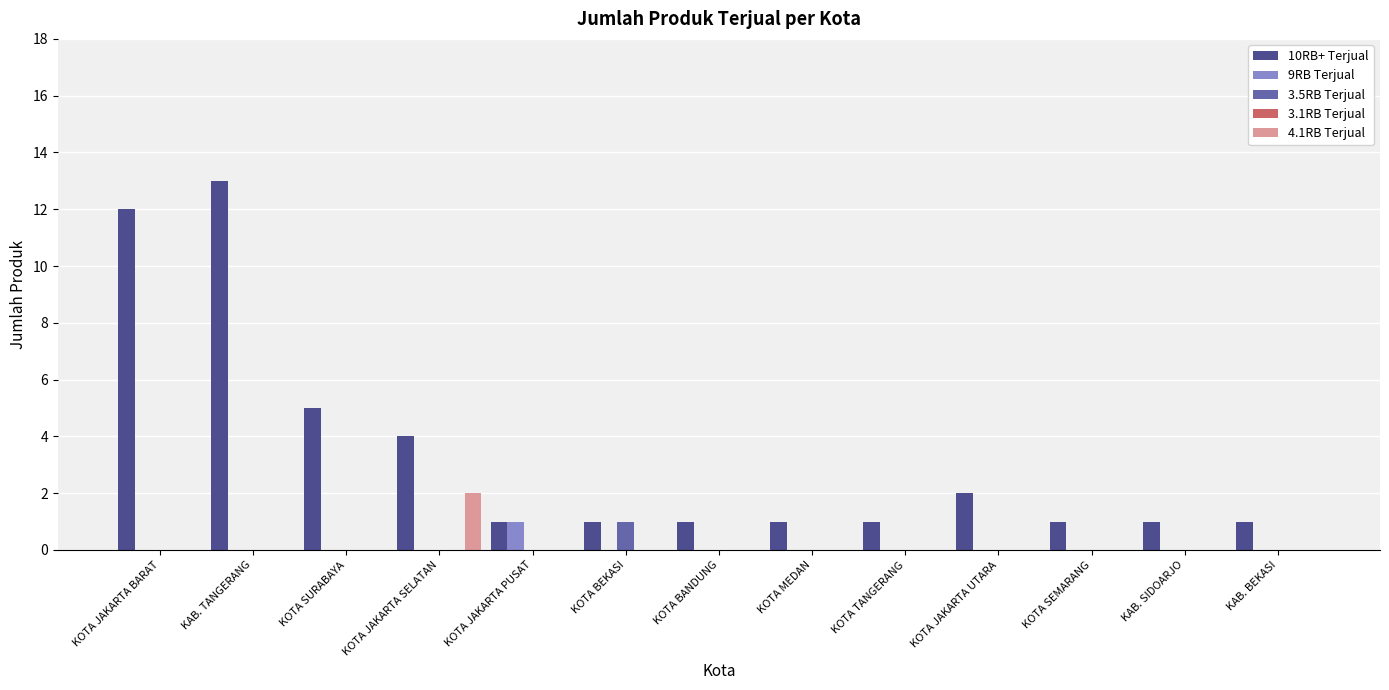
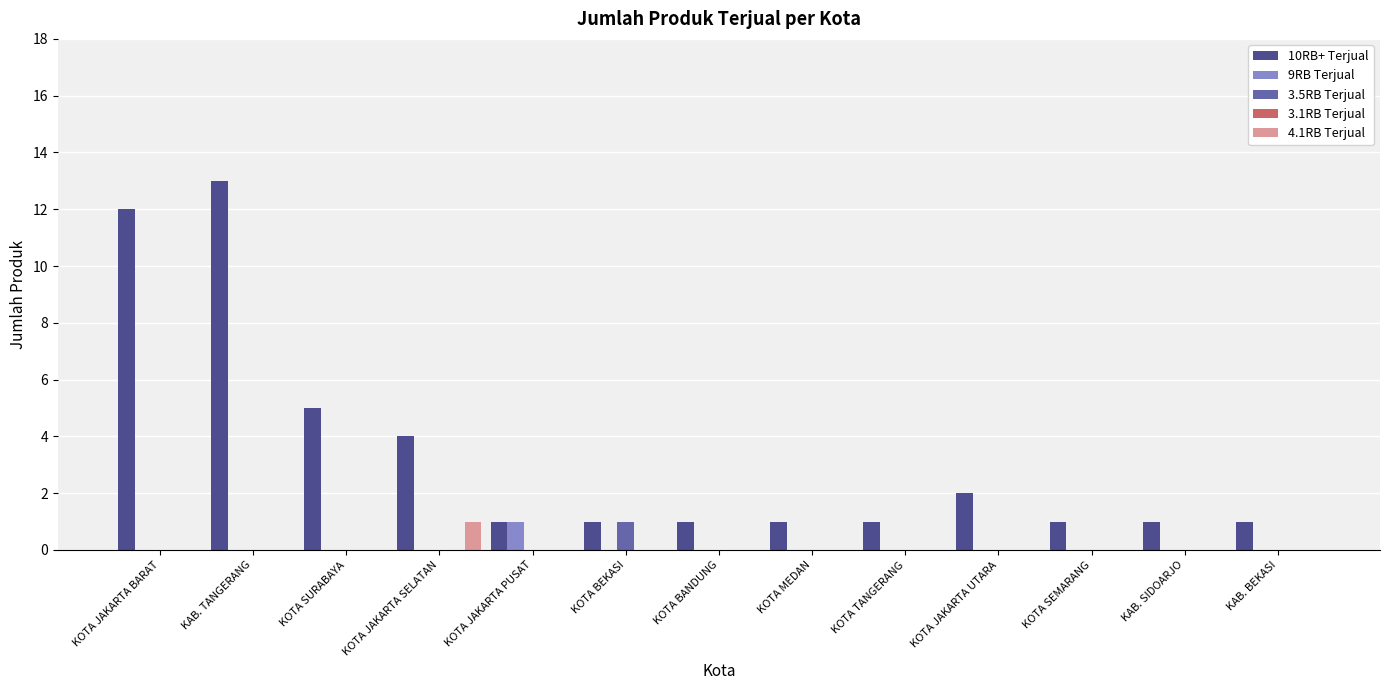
  {
    "3.1RB Terjual": {
      "KOTA JAKARTA BARAT": 0,
      "KAB. TANGERANG": 0,
      "KOTA SURABAYA": 0,
      "KOTA JAKARTA SELATAN": 0,
      "KOTA JAKARTA PUSAT": 0,
      "KOTA BEKASI": 0,
      "KOTA BANDUNG": 0,
      "KOTA MEDAN": 0,
      "KOTA TANGERANG": 0,
      "KOTA JAKARTA UTARA": 0,
      "KOTA SEMARANG": 0,
      "KAB. SIDOARJO": 0,
      "KAB. BEKASI": 0
    },
    "4.1RB Terjual": {
      "KOTA JAKARTA BARAT": 0,
      "KAB. TANGERANG": 0,
      "KOTA SURABAYA": 0,
-     "KOTA JAKARTA SELATAN": 2,
+     "KOTA JAKARTA SELATAN": 1,
      "KOTA JAKARTA PUSAT": 0,
      "KOTA BEKASI": 0,
      "KOTA BANDUNG": 0,
      "KOTA MEDAN": 0,
      "KOTA TANGERANG": 0,
      "KOTA JAKARTA UTARA": 0,
      "KOTA SEMARANG": 0,
      "KAB. SIDOARJO": 0,
      "KAB. BEKASI": 0
    }
  }
